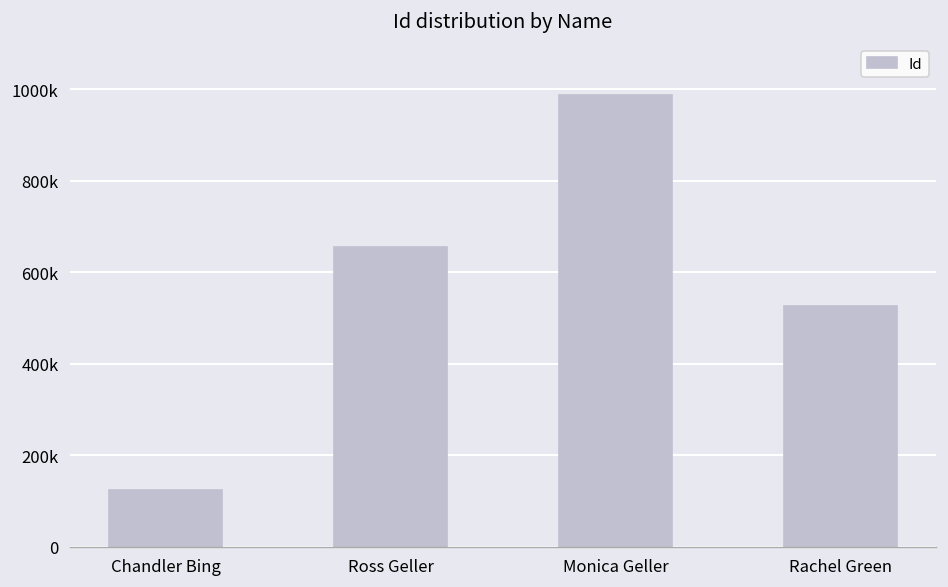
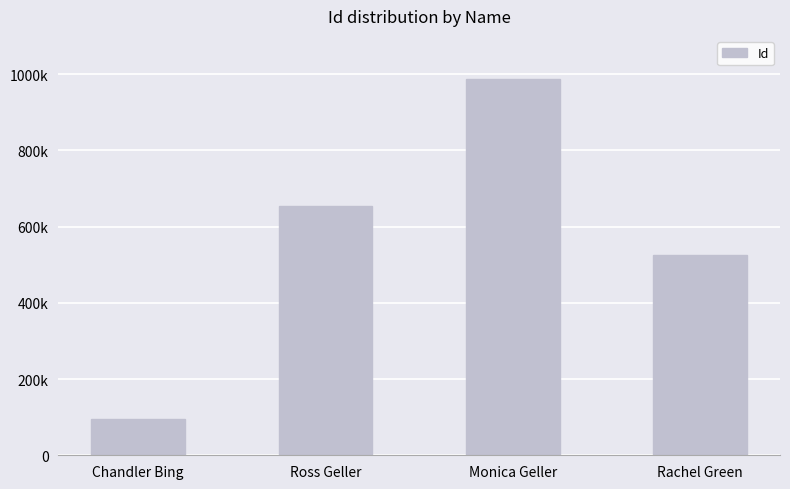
  {
-   "Chandler Bing": 120000,
+   "Chandler Bing": 90000,
    "Ross Geller": 650000,
    "Monica Geller": 990000,
    "Rachel Green": 530000
  }
